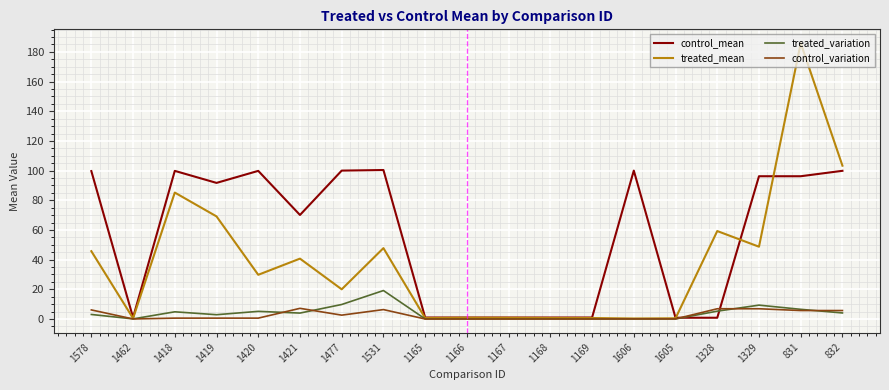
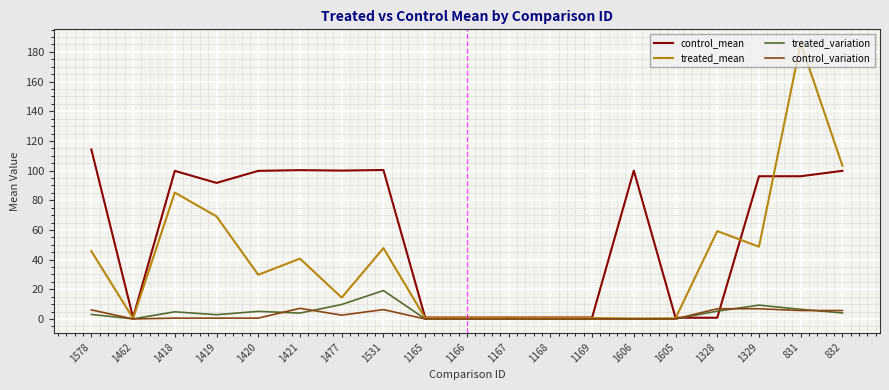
  {
    "control_mean": {
-     "1578": 100,
+     "1578": 114,
      "1418": 100,
      "1419": 92,
      "1420": 100,
-     "1421": 70,
+     "1421": 100,
      "1477": 100,
      "1531": 100,
      "1606": 100,
      "1328": 1,
      "1329": 96,
      "831": 96,
      "832": 100
    },
    "treated_mean": {
      "1578": 46,
      "1418": 85,
      "1419": 69,
      "1420": 30,
      "1421": 41,
-     "1477": 20,
+     "1477": 14,
      "1531": 48,
      "1328": 59,
      "1329": 49,
      "832": 103
    },
    "treated_variation": {
      "1578": 3,
      "1418": 5,
      "1419": 3,
      "1420": 5,
      "1421": 4,
      "1477": 10,
      "1531": 19,
      "1329": 9
    },
    "control_variation": {
      "1578": 6,
      "1418": 1,
      "1419": 1,
      "1420": 1,
      "1421": 7,
      "1477": 3,
      "1531": 6,
      "1329": 7
    }
  }
